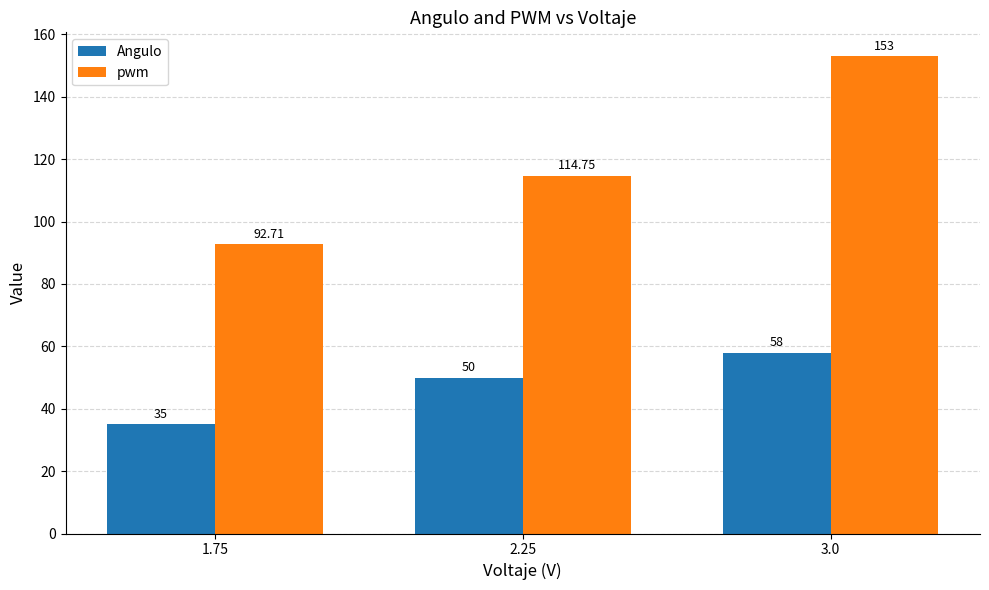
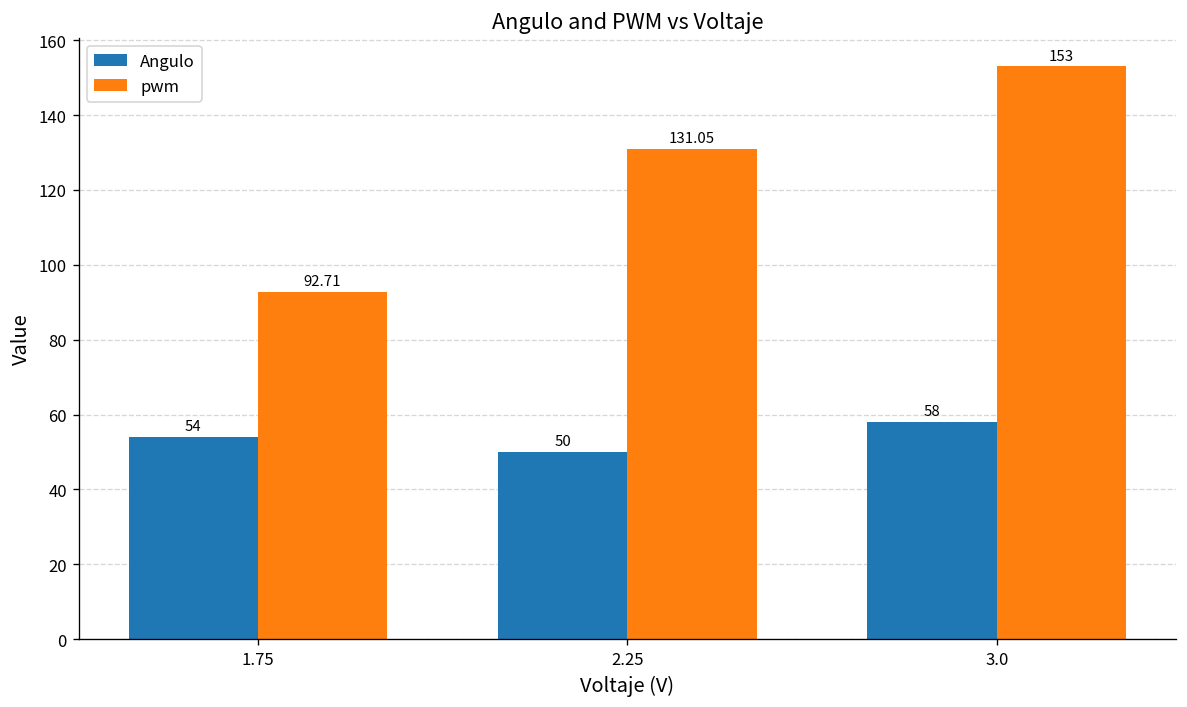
  {
    "Angulo": {
-     "1.75": 35,
+     "1.75": 54,
      "2.25": 50,
      "3.0": 58
    },
    "pwm": {
      "1.75": 92.71,
-     "2.25": 114.75,
+     "2.25": 131.05,
      "3.0": 153
    }
  }
